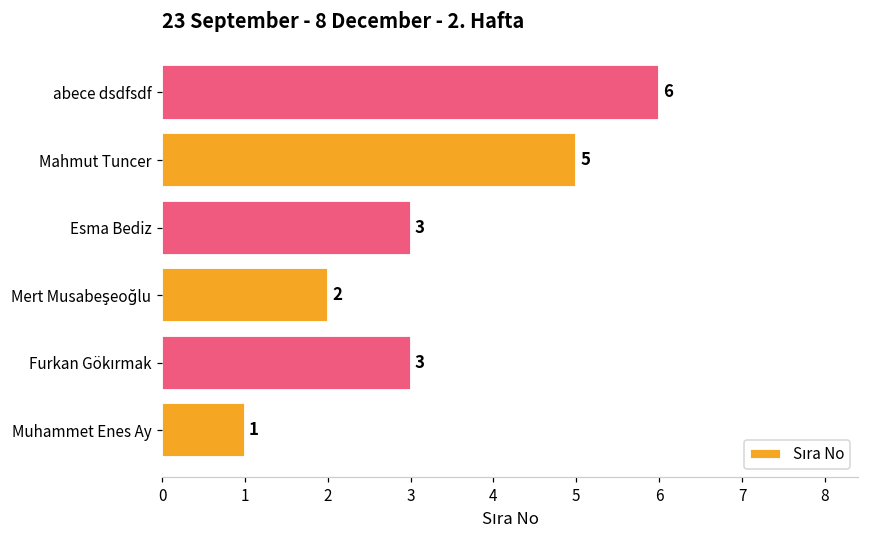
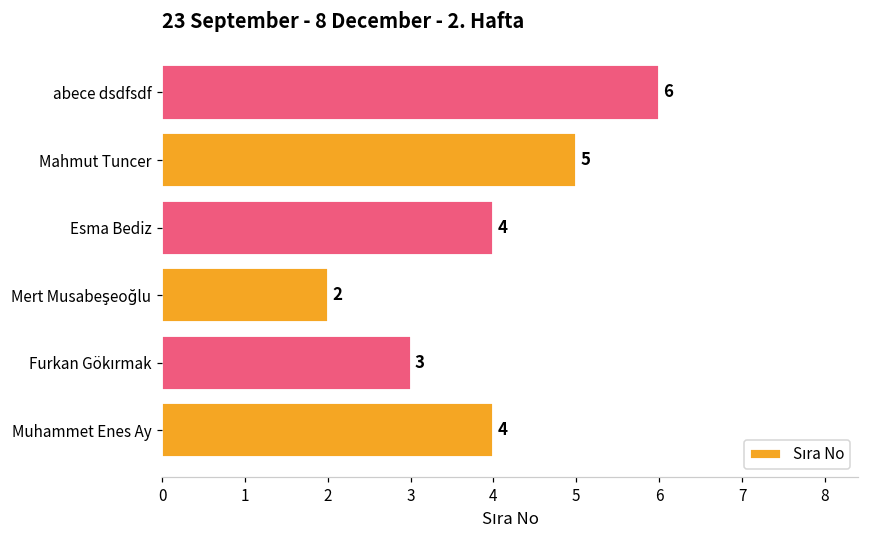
  {
    "abece dsdfsdf": 6,
    "Mahmut Tuncer": 5,
-   "Esma Bediz": 3,
+   "Esma Bediz": 4,
    "Mert Musabeşeoğlu": 2,
    "Furkan Gökırmak": 3,
-   "Muhammet Enes Ay": 1
+   "Muhammet Enes Ay": 4
  }
